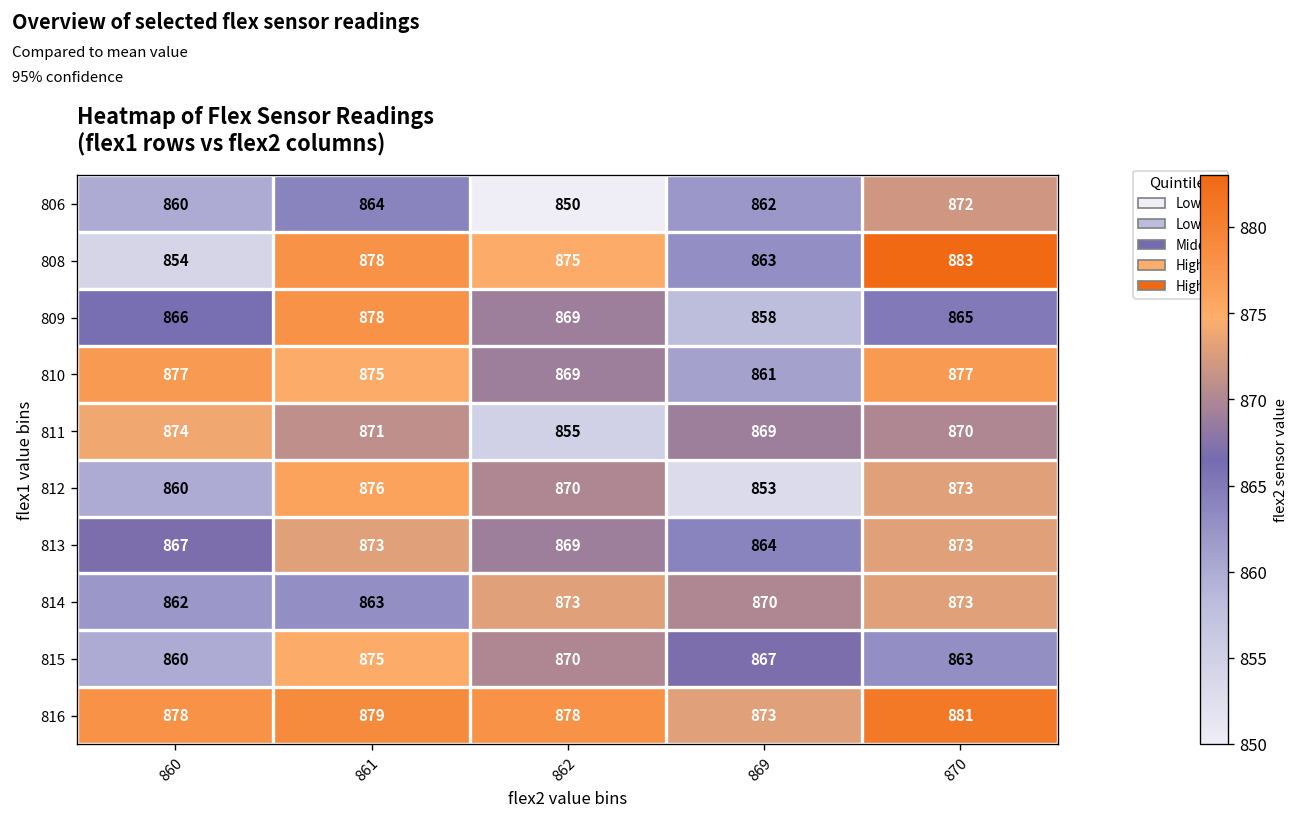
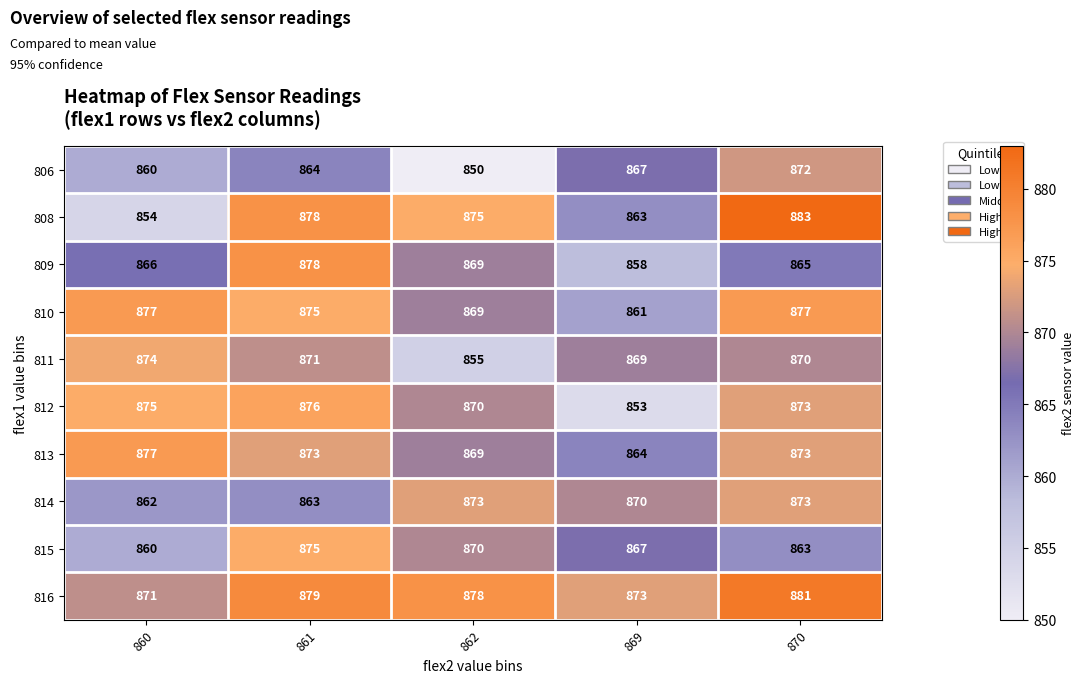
  {
    "806": {
      "860": 860,
      "861": 864,
      "862": 850,
-     "869": 862,
+     "869": 867,
      "870": 872
    },
    "808": {
      "860": 854,
      "861": 878,
      "862": 875,
      "869": 863,
      "870": 883
    },
    "809": {
      "860": 866,
      "861": 878,
      "862": 869,
      "869": 858,
      "870": 865
    },
    "810": {
      "860": 877,
      "861": 875,
      "862": 869,
      "869": 861,
      "870": 877
    },
    "811": {
      "860": 874,
      "861": 871,
      "862": 855,
      "869": 869,
      "870": 870
    },
    "812": {
-     "860": 860,
+     "860": 875,
      "861": 876,
      "862": 870,
      "869": 853,
      "870": 873
    },
    "813": {
-     "860": 867,
+     "860": 877,
      "861": 873,
      "862": 869,
      "869": 864,
      "870": 873
    },
    "814": {
      "860": 862,
      "861": 863,
      "862": 873,
      "869": 870,
      "870": 873
    },
    "815": {
      "860": 860,
      "861": 875,
      "862": 870,
      "869": 867,
      "870": 863
    },
    "816": {
-     "860": 878,
+     "860": 871,
      "861": 879,
      "862": 878,
      "869": 873,
      "870": 881
    }
  }
